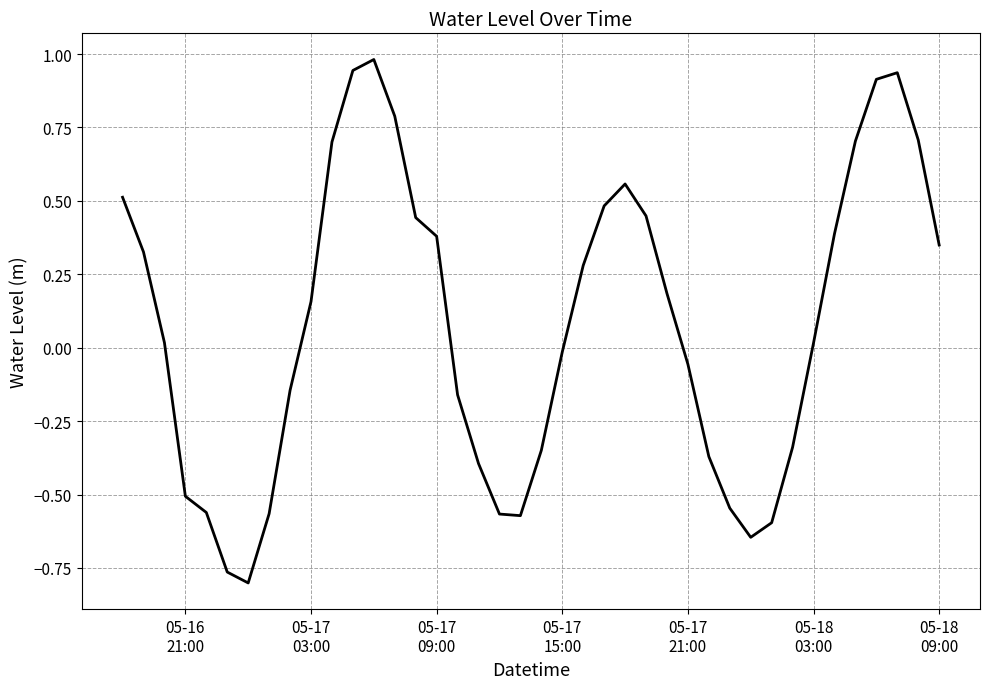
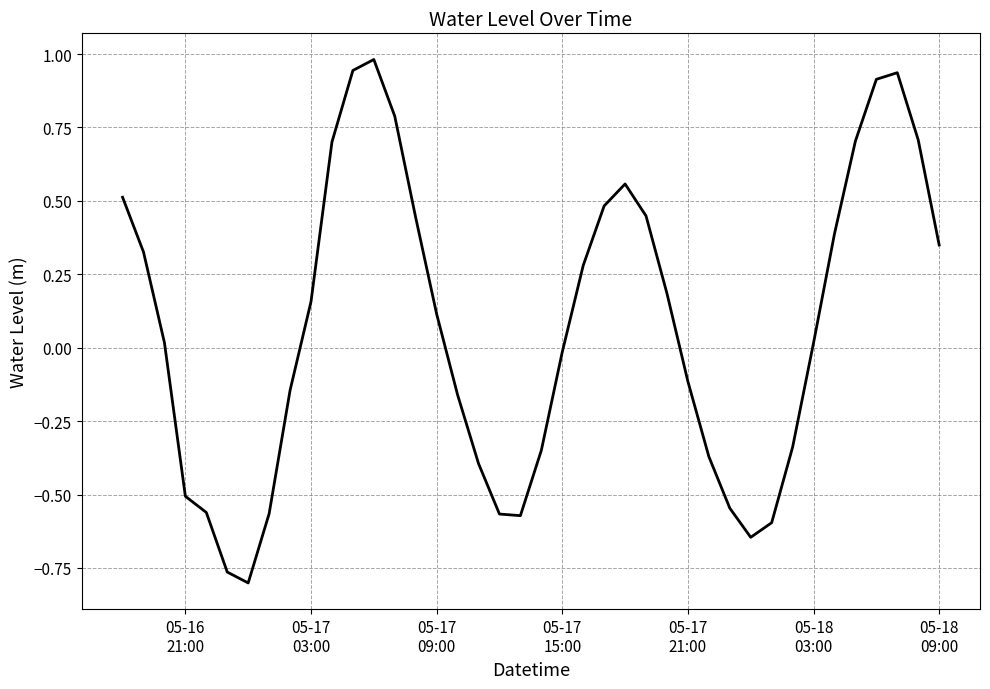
  {
    "05-16 21:00": -0.51,
    "05-17 03:00": 0.16,
-   "05-17 09:00": 0.38,
+   "05-17 09:00": 0.12,
    "05-17 15:00": -0.01,
-   "05-17 21:00": -0.06,
+   "05-17 21:00": -0.11,
    "05-18 03:00": 0.02,
    "05-18 09:00": 0.35
  }
